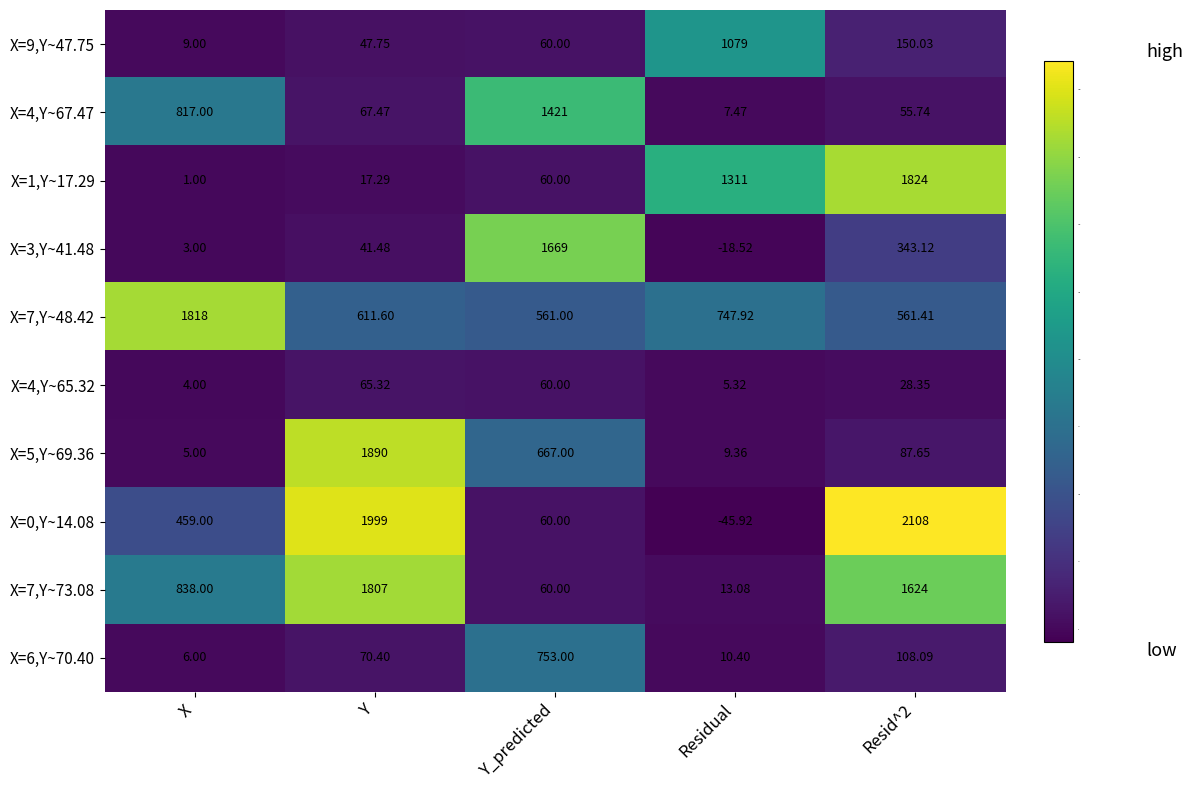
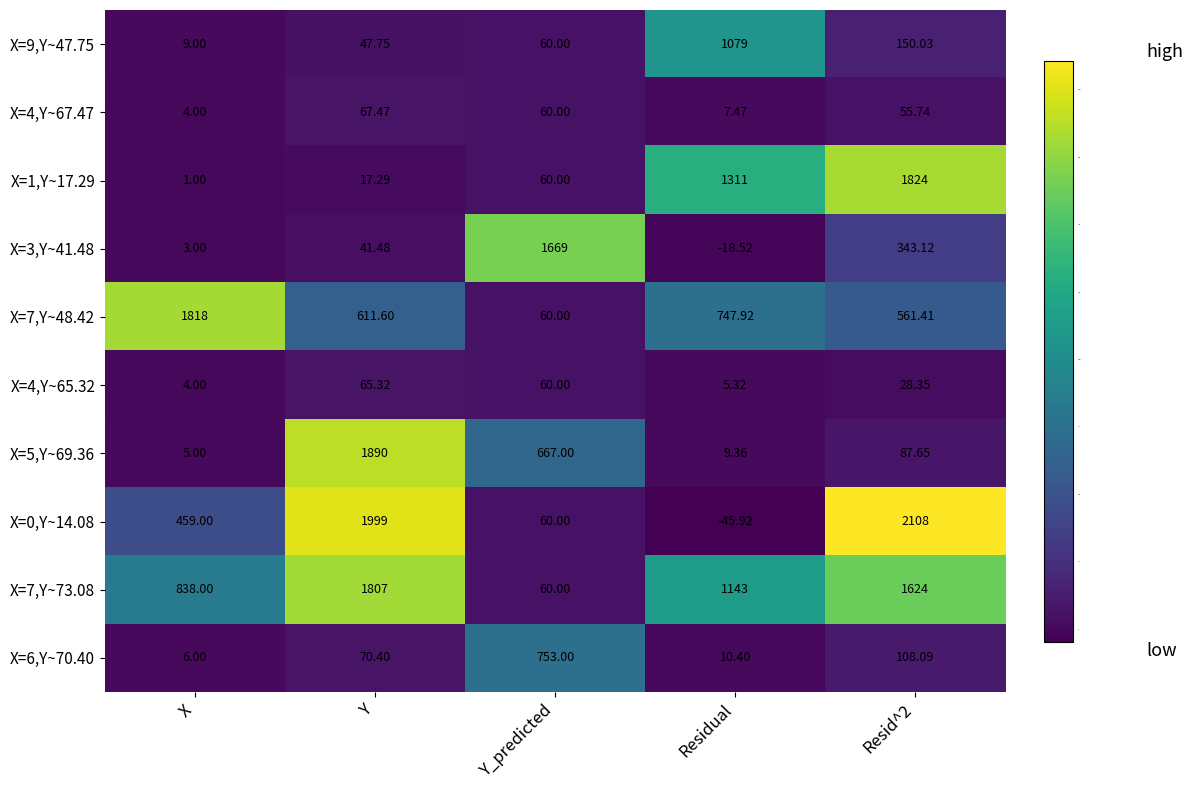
  {
    "X=9,Y~47.75": {
      "X": 9.00,
      "Y": 47.75,
      "Y_predicted": 60.00,
      "Residual": 1079,
      "Resid^2": 150.03
    },
    "X=4,Y~67.47": {
-     "X": 817.00,
+     "X": 4.00,
      "Y": 67.47,
-     "Y_predicted": 1421,
+     "Y_predicted": 60.00,
      "Residual": 7.47,
      "Resid^2": 55.74
    },
    "X=1,Y~17.29": {
      "X": 1.00,
      "Y": 17.29,
      "Y_predicted": 60.00,
      "Residual": 1311,
      "Resid^2": 1824
    },
    "X=3,Y~41.48": {
      "X": 3.00,
      "Y": 41.48,
      "Y_predicted": 1669,
      "Residual": -18.52,
      "Resid^2": 343.12
    },
    "X=7,Y~48.42": {
      "X": 1818,
      "Y": 611.60,
-     "Y_predicted": 561.00,
+     "Y_predicted": 60.00,
      "Residual": 747.92,
      "Resid^2": 561.41
    },
    "X=4,Y~65.32": {
      "X": 4.00,
      "Y": 65.32,
      "Y_predicted": 60.00,
      "Residual": 5.32,
      "Resid^2": 28.35
    },
    "X=5,Y~69.36": {
      "X": 5.00,
      "Y": 1890,
      "Y_predicted": 667.00,
      "Residual": 9.36,
      "Resid^2": 87.65
    },
    "X=0,Y~14.08": {
      "X": 459.00,
      "Y": 1999,
      "Y_predicted": 60.00,
      "Residual": -45.92,
      "Resid^2": 2108
    },
    "X=7,Y~73.08": {
      "X": 838.00,
      "Y": 1807,
      "Y_predicted": 60.00,
-     "Residual": 13.08,
+     "Residual": 1143,
      "Resid^2": 1624
    },
    "X=6,Y~70.40": {
      "X": 6.00,
      "Y": 70.40,
      "Y_predicted": 753.00,
      "Residual": 10.40,
      "Resid^2": 108.09
    }
  }
